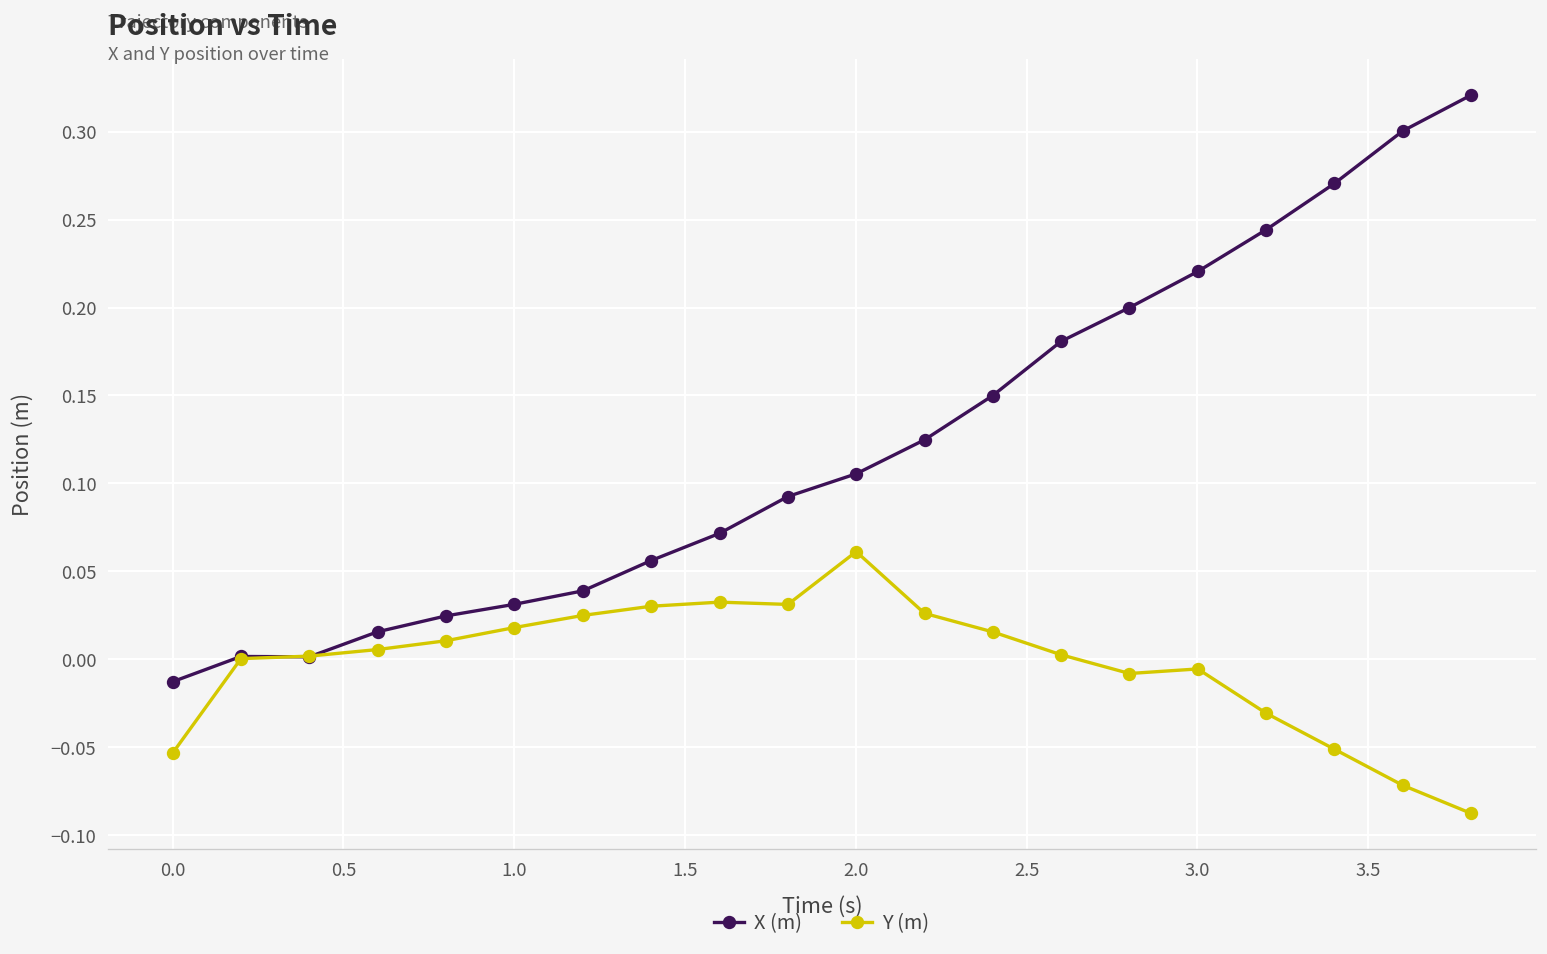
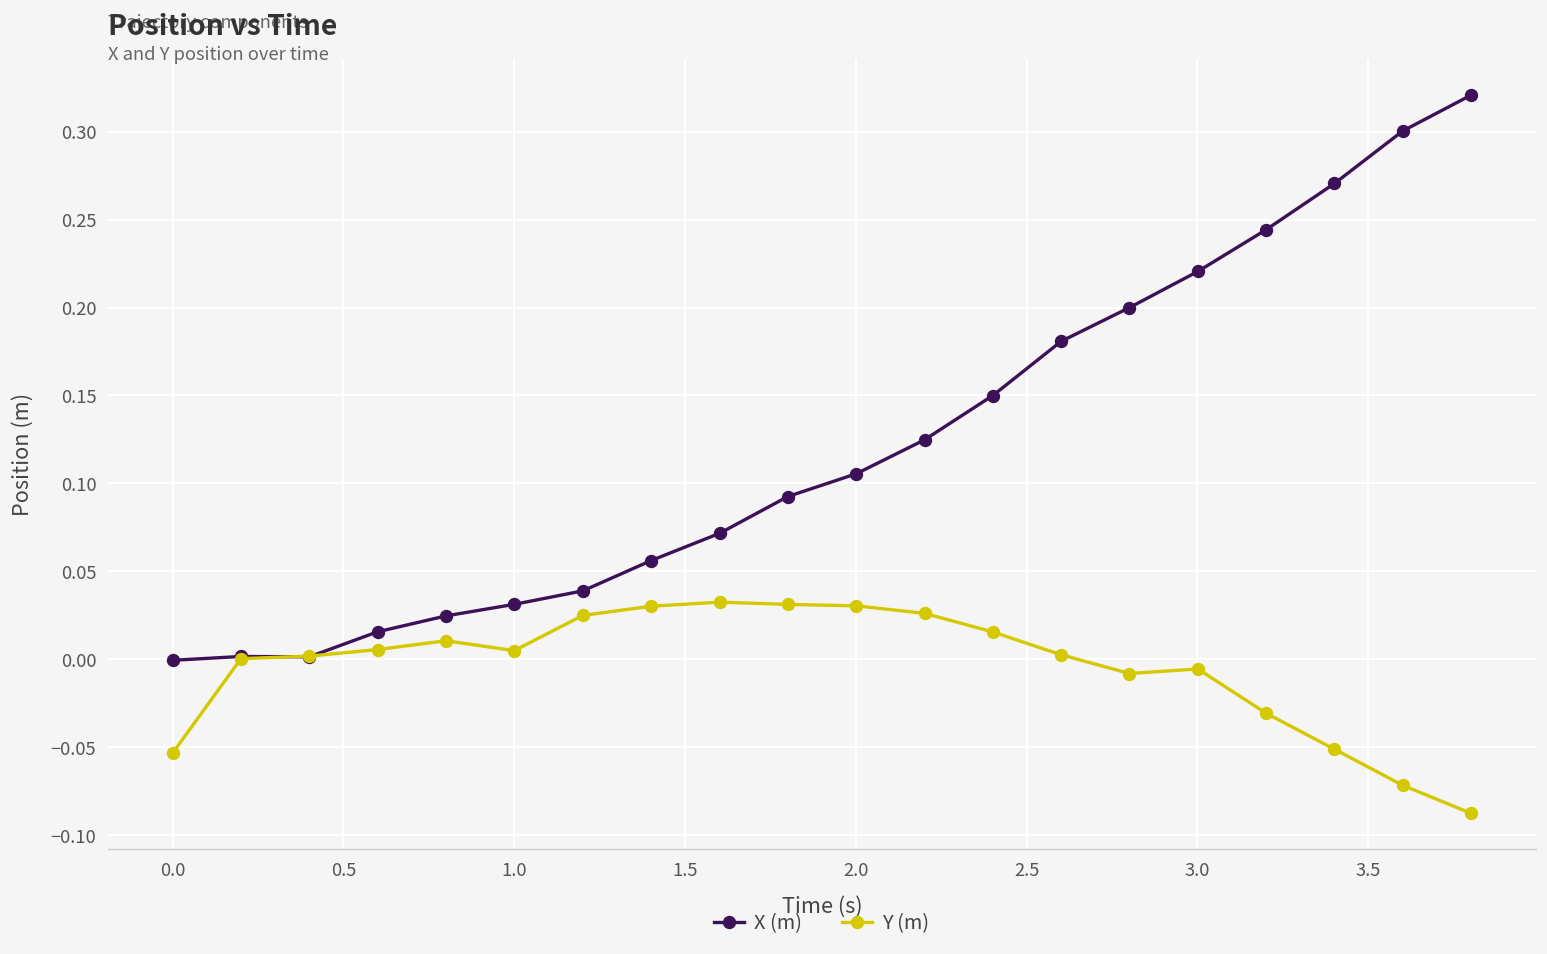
  {
    "X (m)": {
-     "0.0": -0.013,
+     "0.0": -0.001,
      "1.0": 0.031,
      "2.0": 0.105,
      "3.0": 0.221
    },
    "Y (m)": {
      "0.0": -0.053,
-     "1.0": 0.018,
-     "2.0": 0.061,
+     "1.0": 0.005,
+     "2.0": 0.030,
      "3.0": -0.006
    }
  }
